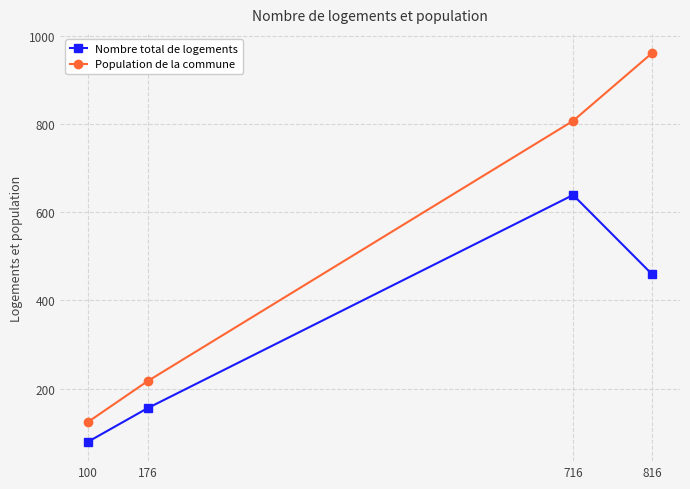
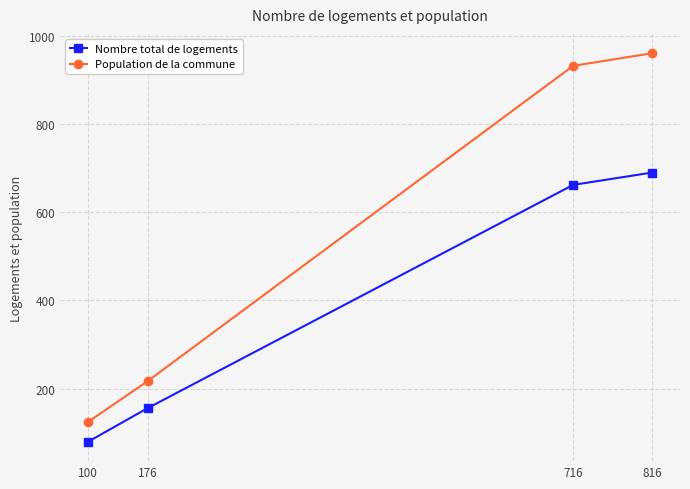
  {
    "Nombre total de logements": {
      "100": 80,
      "176": 160,
-     "716": 640,
-     "816": 460
+     "716": 660,
+     "816": 690
    },
    "Population de la commune": {
      "100": 120,
      "176": 220,
-     "716": 810,
+     "716": 930,
      "816": 960
    }
  }
